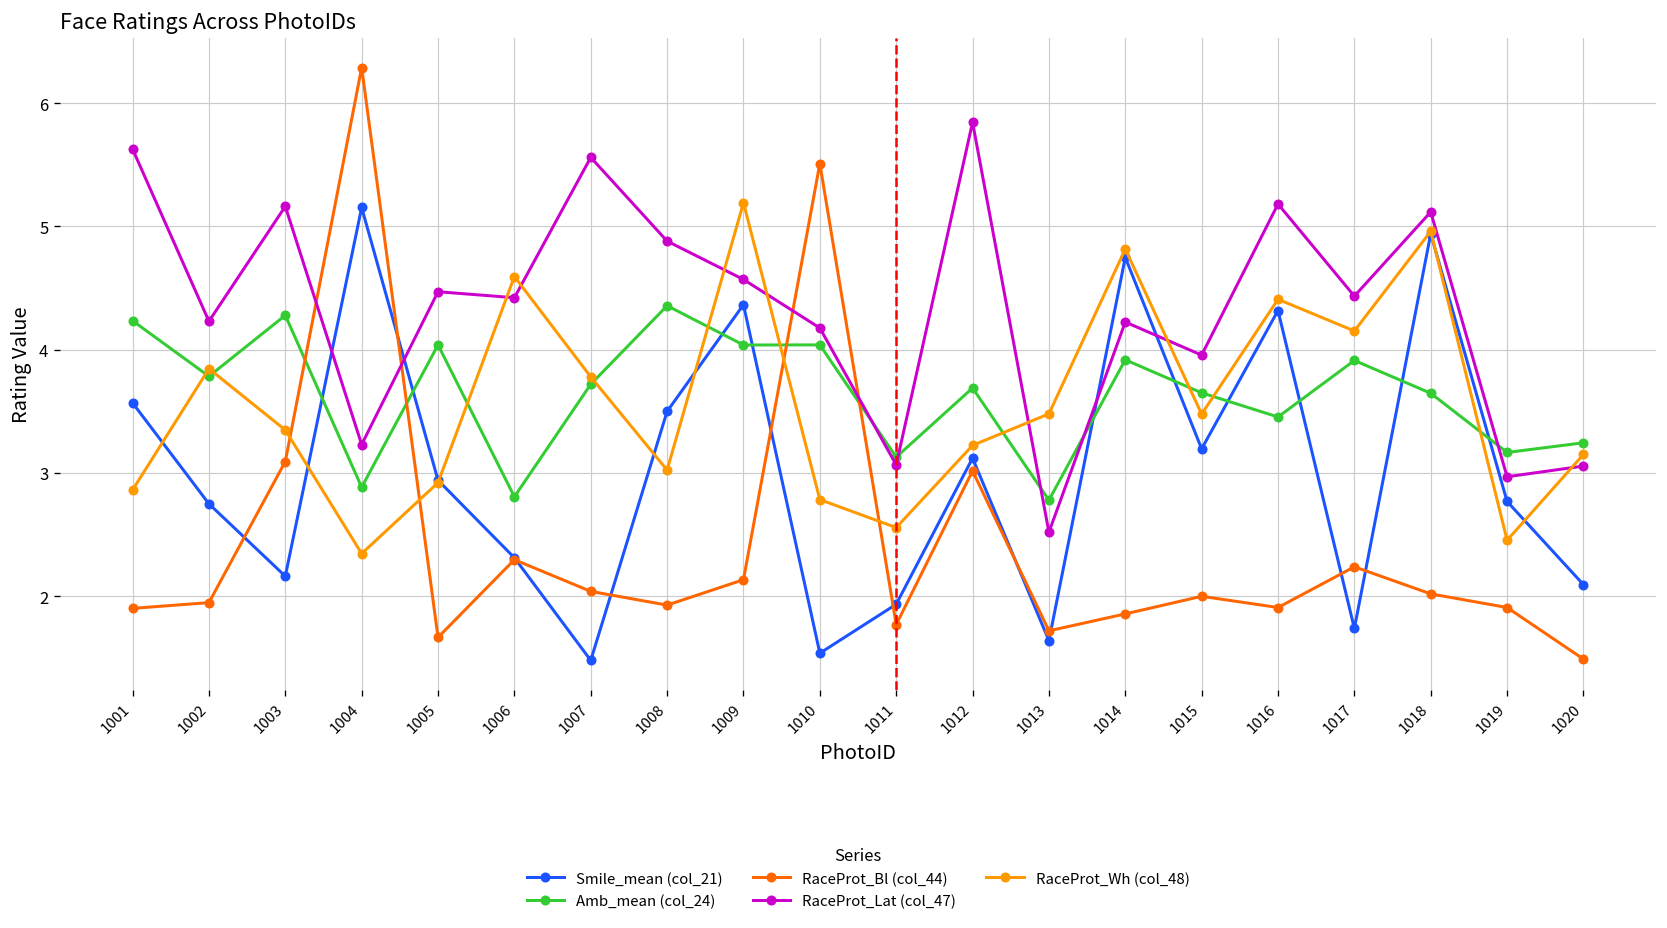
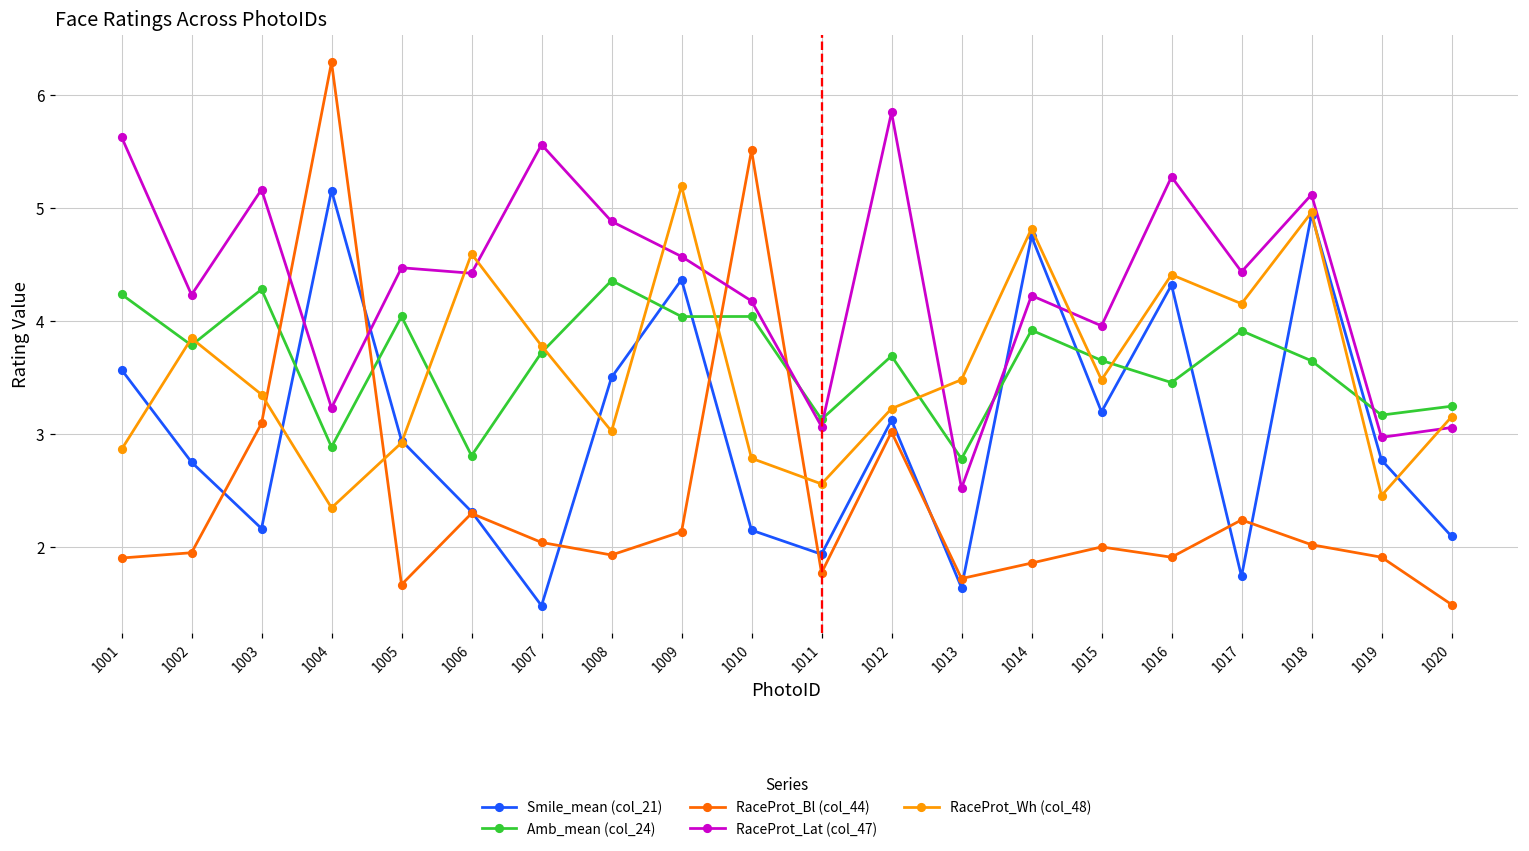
  {
    "Smile_mean (col_21)": {
      "1001": 3.57,
      "1002": 2.75,
      "1003": 2.16,
      "1004": 5.15,
      "1007": 1.48,
      "1008": 3.50,
      "1009": 4.37,
-     "1010": 1.54,
+     "1010": 2.15,
      "1011": 1.94,
      "1012": 3.12,
      "1013": 1.64,
      "1014": 4.75,
      "1015": 3.20,
      "1016": 4.32,
      "1017": 1.74,
      "1019": 2.77,
      "1020": 2.09
    },
    "Amb_mean (col_24)": {
      "1001": 4.24,
      "1002": 3.78,
      "1003": 4.28,
      "1004": 2.88,
      "1005": 4.04,
      "1006": 2.81,
      "1007": 3.72,
      "1008": 4.36,
      "1009": 4.04,
      "1010": 4.04,
      "1011": 3.13,
      "1012": 3.69,
      "1013": 2.78,
      "1014": 3.92,
      "1015": 3.65,
      "1016": 3.45,
      "1017": 3.91,
      "1018": 3.65,
      "1019": 3.17,
      "1020": 3.25
    },
    "RaceProt_Lat (col_47)": {
      "1001": 5.63,
      "1002": 4.23,
      "1003": 5.16,
      "1004": 3.23,
      "1005": 4.47,
      "1006": 4.42,
      "1007": 5.56,
      "1008": 4.88,
      "1009": 4.57,
      "1010": 4.18,
      "1011": 3.07,
      "1012": 5.84,
      "1013": 2.52,
      "1014": 4.22,
      "1015": 3.96,
-     "1016": 5.18,
+     "1016": 5.27,
      "1017": 4.43,
      "1018": 5.12,
      "1019": 2.97,
      "1020": 3.06
    }
  }
